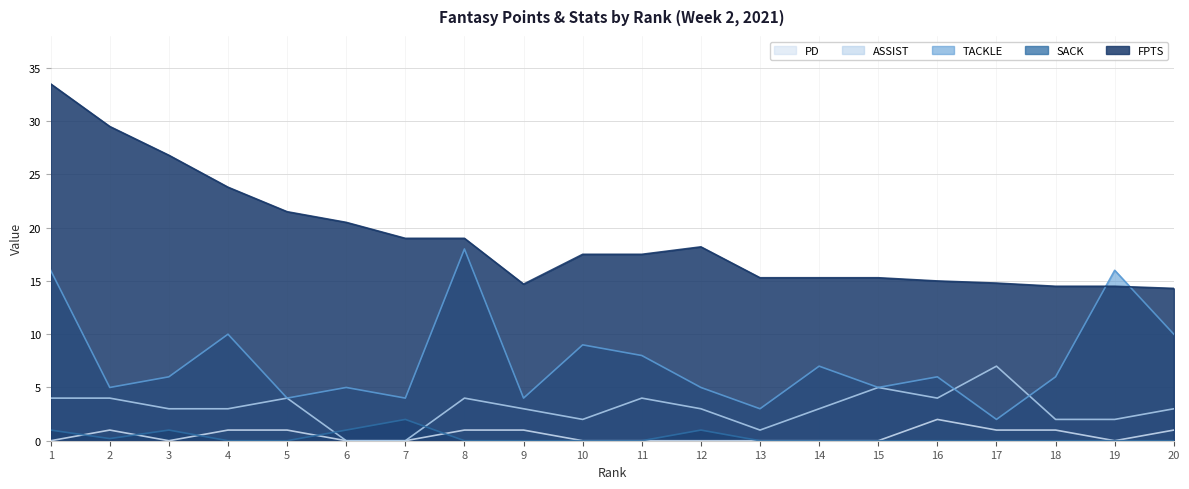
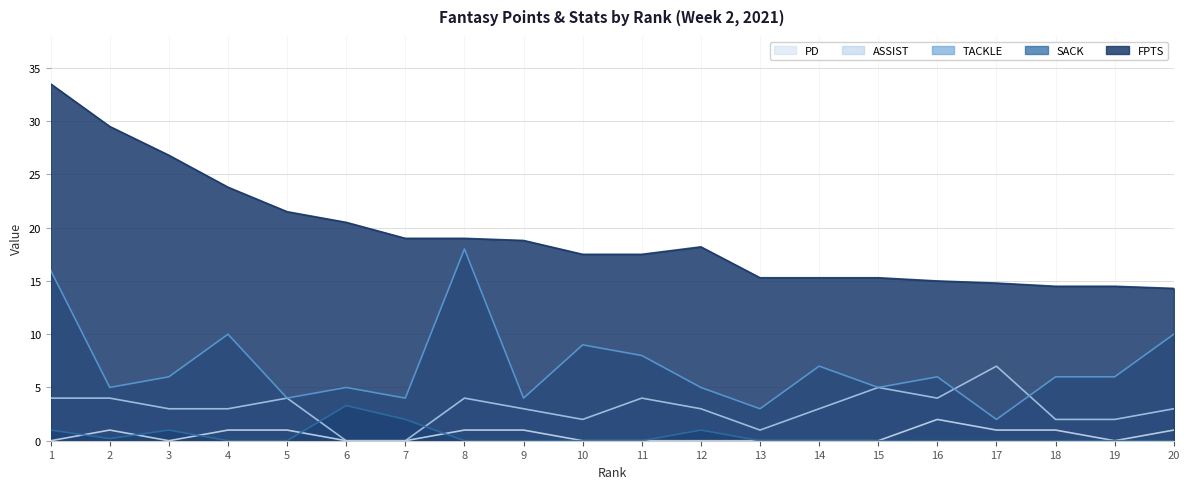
  {
    "TACKLE": {
      "1": 16,
      "2": 5,
      "3": 6,
      "4": 10,
      "6": 5,
      "7": 4,
      "8": 18,
      "9": 4,
      "10": 9,
      "11": 8,
      "12": 5,
      "13": 3,
      "14": 7,
      "16": 6,
      "17": 2,
      "18": 6,
-     "19": 16,
+     "19": 6,
      "20": 10
    },
    "SACK": {
      "1": 1.0,
      "2": 0.2,
      "3": 1.0,
      "4": 0.0,
      "5": 0.0,
-     "6": 1.0,
+     "6": 3.3,
      "7": 2.0,
      "8": 0.0,
      "9": 0.0,
      "12": 1.0,
      "16": 0.0,
      "17": 0.0,
      "18": 0.0,
      "20": 0.0
    },
    "FPTS": {
      "1": 33.5,
      "2": 29.5,
      "3": 26.8,
      "4": 23.8,
      "5": 21.5,
      "6": 20.5,
      "7": 19.0,
      "8": 19.0,
-     "9": 14.7,
+     "9": 18.8,
      "10": 17.5,
      "11": 17.5,
      "12": 18.2,
      "13": 15.3,
      "14": 15.3,
      "15": 15.3,
      "16": 15.0,
      "17": 14.8,
      "18": 14.5,
      "19": 14.5,
      "20": 14.3
    }
  }
